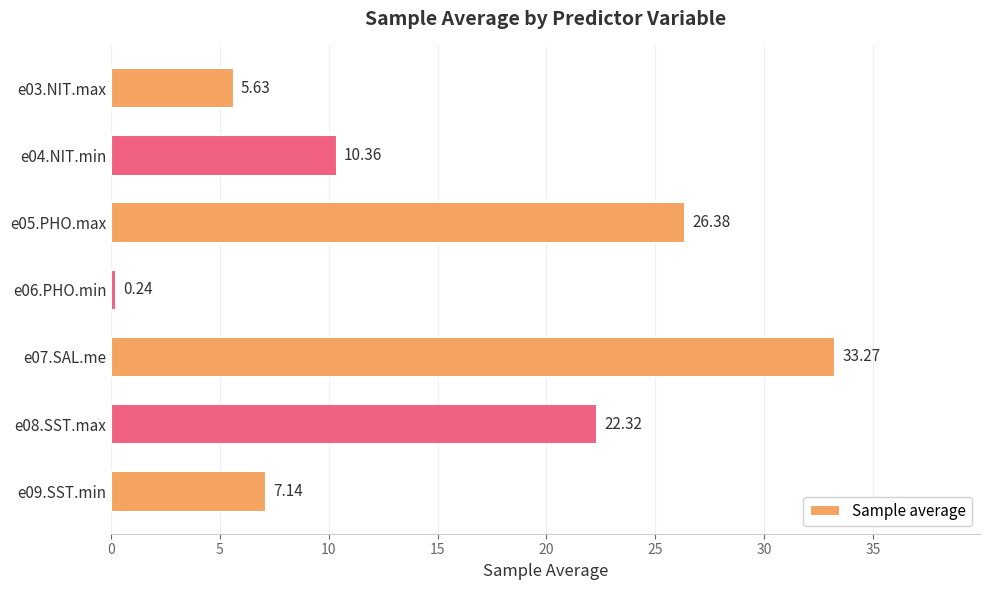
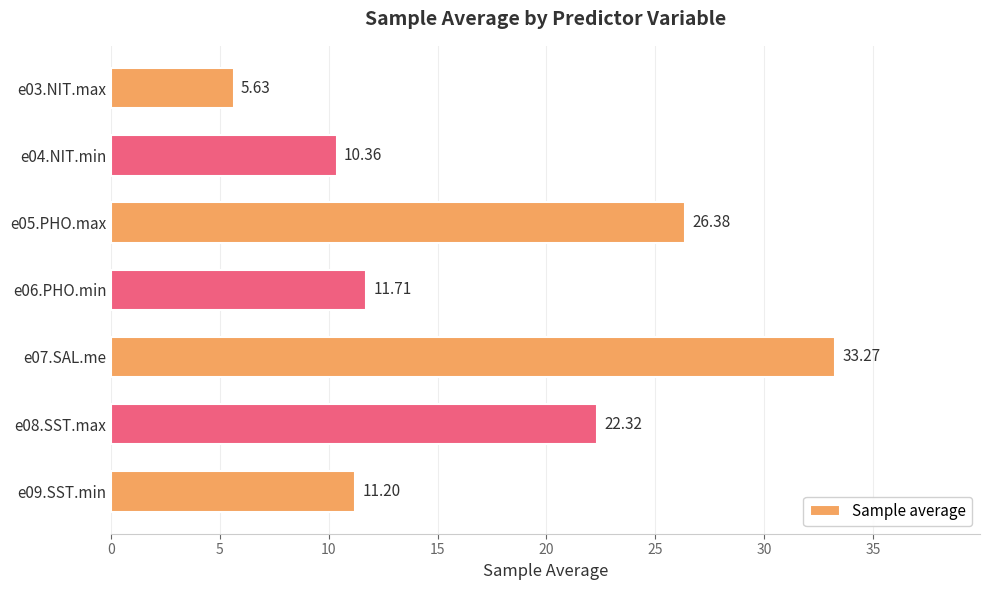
  {
    "e03.NIT.max": 5.63,
    "e04.NIT.min": 10.36,
    "e05.PHO.max": 26.38,
-   "e06.PHO.min": 0.24,
+   "e06.PHO.min": 11.71,
    "e07.SAL.me": 33.27,
    "e08.SST.max": 22.32,
-   "e09.SST.min": 7.14
+   "e09.SST.min": 11.20
  }
